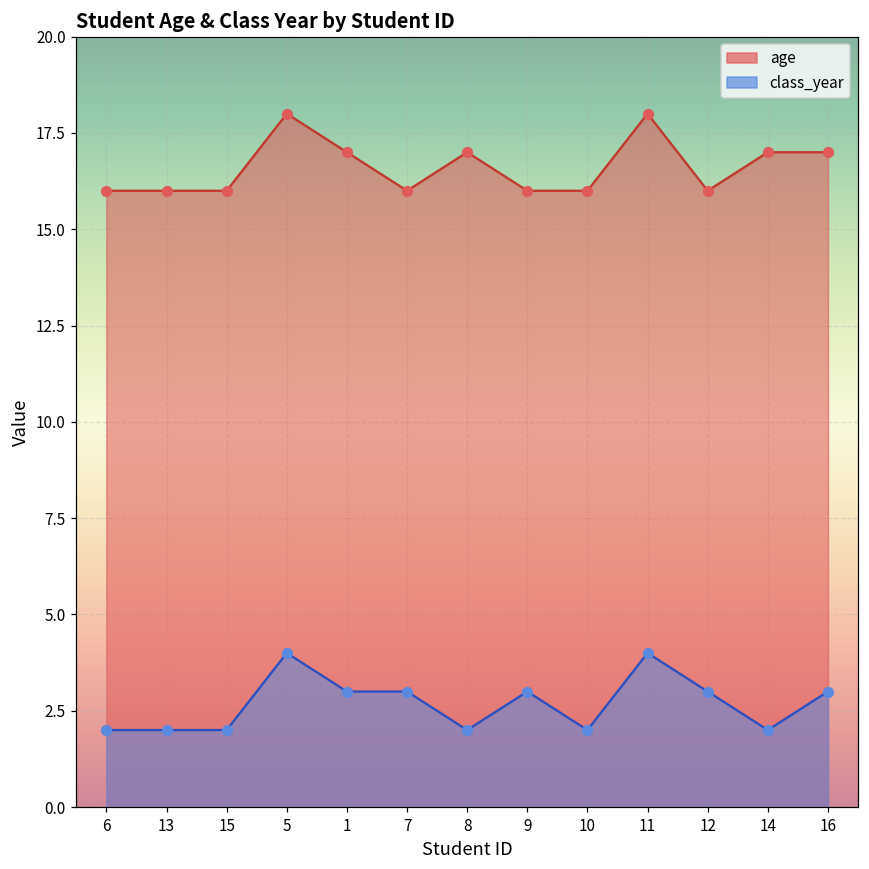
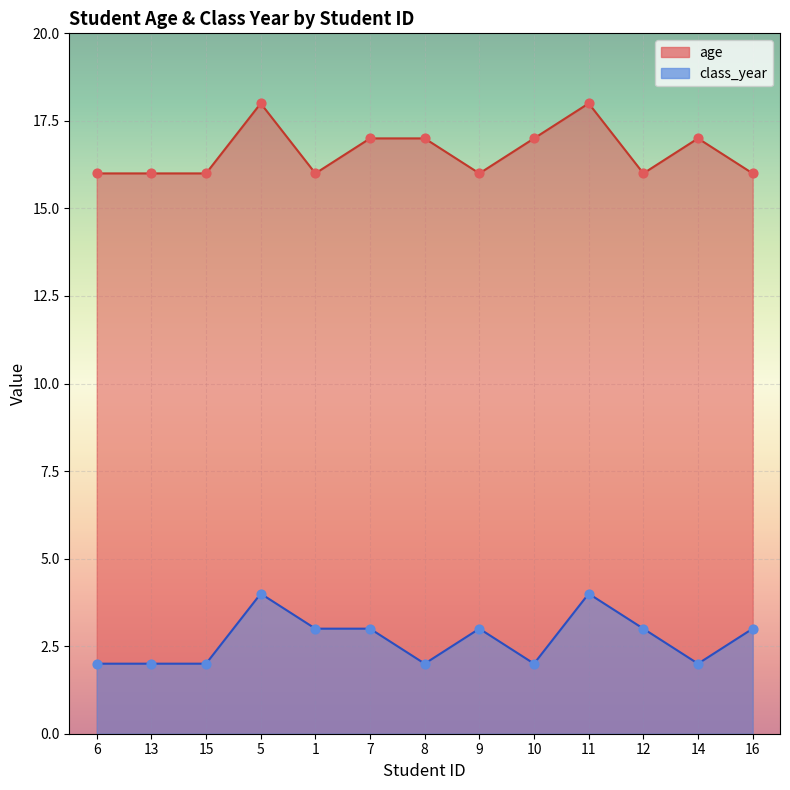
  {
    "age": {
      "6": 16,
      "13": 16,
      "15": 16,
      "5": 18,
-     "1": 17,
-     "7": 16,
+     "1": 16,
+     "7": 17,
      "8": 17,
      "9": 16,
-     "10": 16,
+     "10": 17,
      "11": 18,
      "12": 16,
      "14": 17,
-     "16": 17
+     "16": 16
    },
    "class_year": {
      "6": 2,
      "13": 2,
      "15": 2,
      "5": 4,
      "1": 3,
      "7": 3,
      "8": 2,
      "9": 3,
      "10": 2,
      "11": 4,
      "12": 3,
      "14": 2,
      "16": 3
    }
  }
